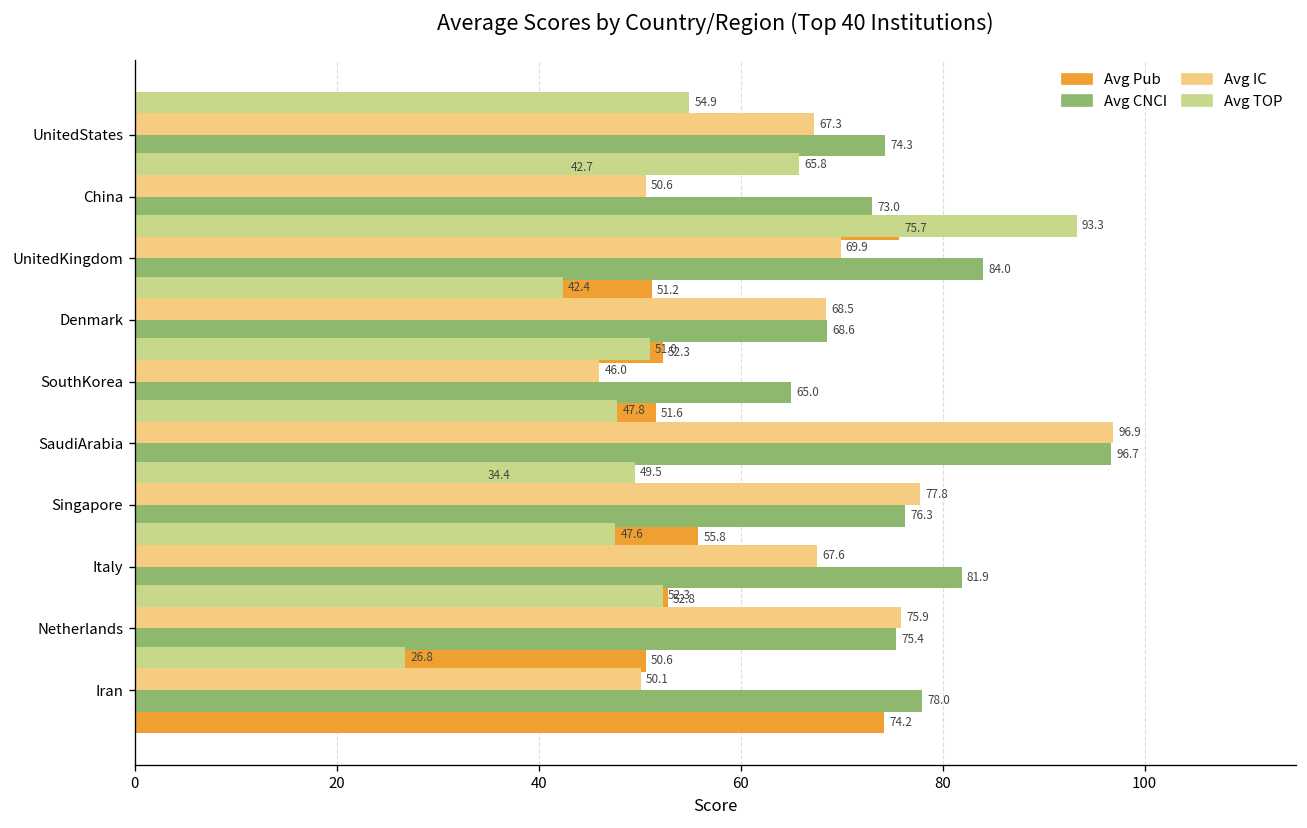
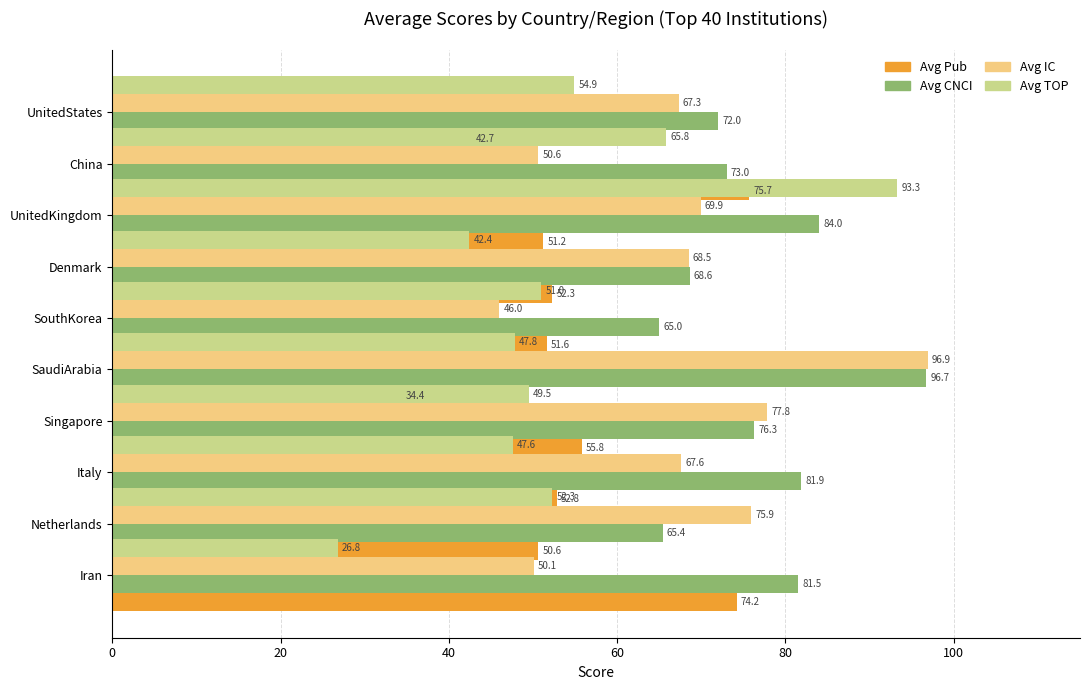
  {
    "Avg CNCI": {
-     "UnitedStates": 74.3,
+     "UnitedStates": 72.0,
      "China": 73.0,
      "UnitedKingdom": 84.0,
      "Denmark": 68.6,
      "SouthKorea": 65.0,
      "SaudiArabia": 96.7,
      "Singapore": 76.3,
      "Italy": 81.9,
-     "Netherlands": 75.4,
-     "Iran": 78.0
+     "Netherlands": 65.4,
+     "Iran": 81.5
    }
  }
